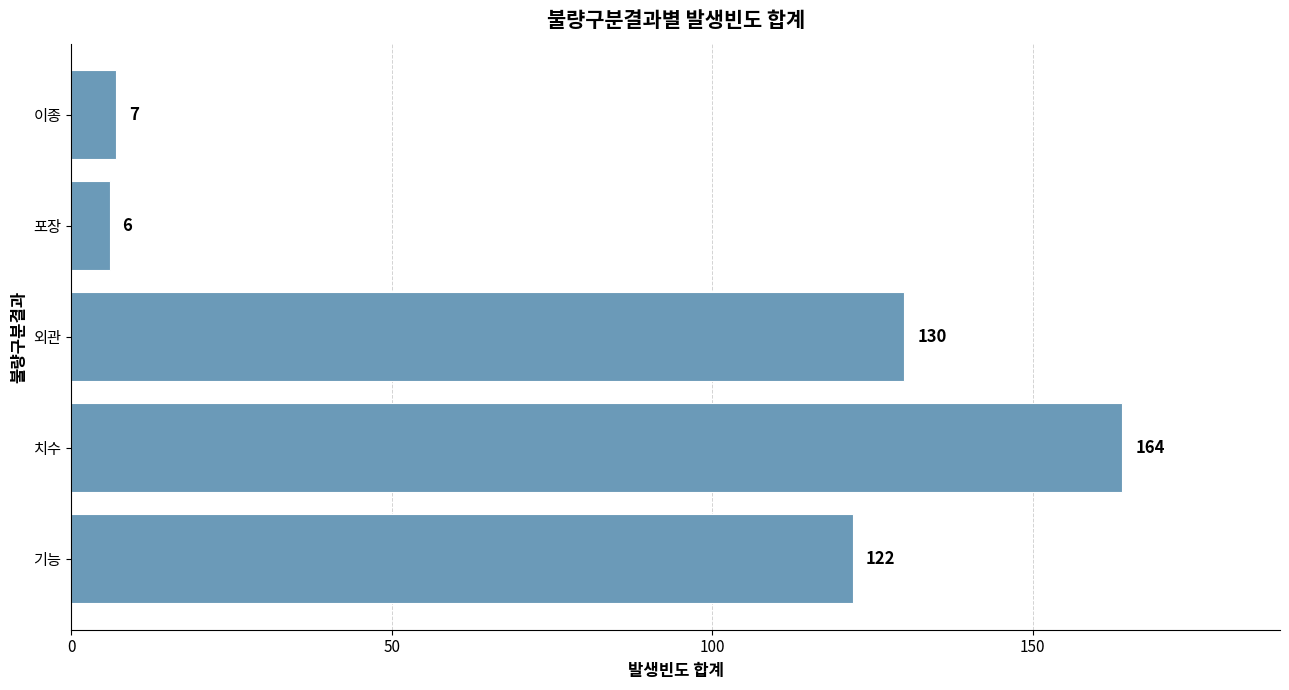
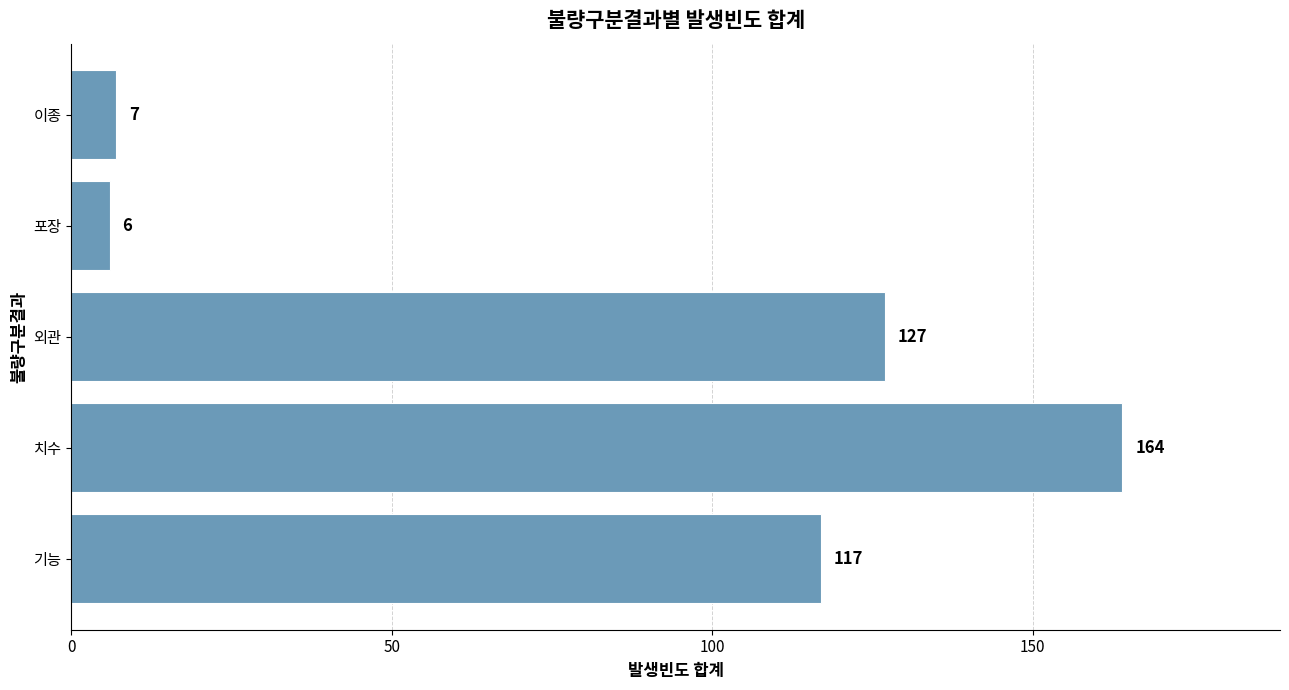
  {
    "이종": 7,
    "포장": 6,
-   "외관": 130,
+   "외관": 127,
    "치수": 164,
-   "기능": 122
+   "기능": 117
  }
